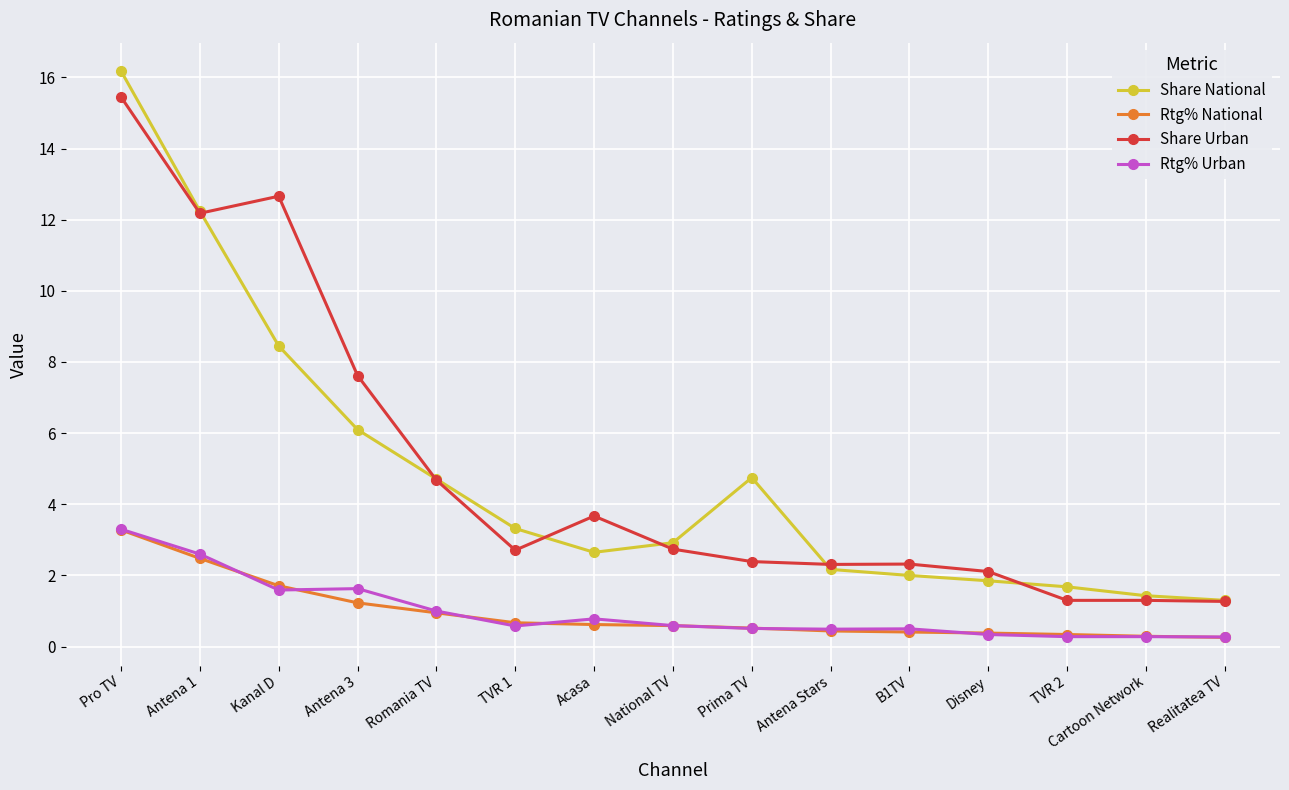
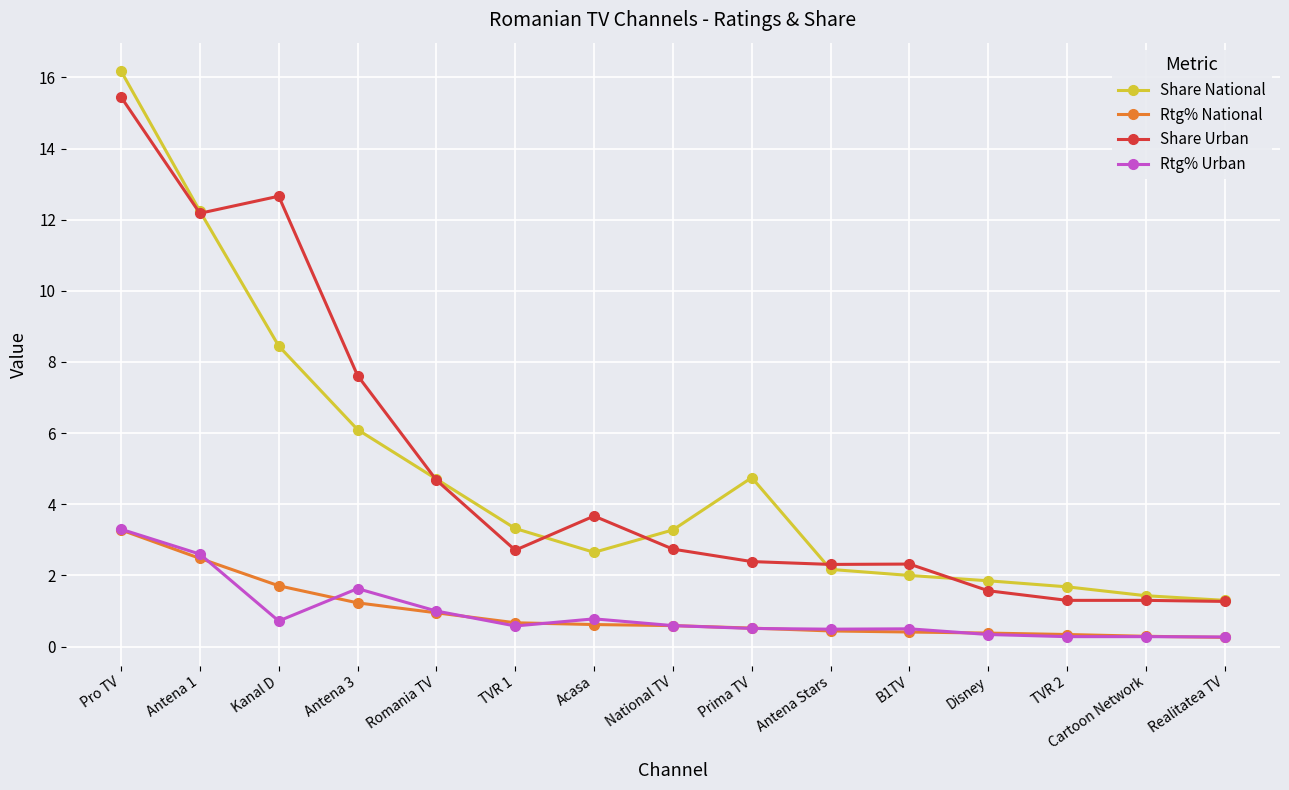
  {
    "Share National": {
      "Pro TV": 16.2,
      "Kanal D": 8.5,
      "Antena 3": 6.1,
      "TVR 1": 3.3,
      "Acasa": 2.7,
-     "National TV": 2.9,
+     "National TV": 3.3,
      "Prima TV": 4.8,
      "Antena Stars": 2.2,
      "B1TV": 2.0,
      "Disney": 1.9,
      "TVR 2": 1.7,
      "Cartoon Network": 1.4
    },
    "Rtg% National": {
      "Antena 1": 2.5,
      "Kanal D": 1.7,
      "Antena 3": 1.2,
      "TVR 1": 0.7,
      "Acasa": 0.6,
      "B1TV": 0.4
    },
    "Share Urban": {
      "Pro TV": 15.5,
      "Kanal D": 12.7,
      "Antena 3": 7.6,
      "TVR 1": 2.7,
      "Acasa": 3.7,
      "National TV": 2.7,
      "Prima TV": 2.4,
      "Antena Stars": 2.3,
      "B1TV": 2.3,
-     "Disney": 2.1,
+     "Disney": 1.6,
      "TVR 2": 1.3,
      "Cartoon Network": 1.3
    },
    "Rtg% Urban": {
      "Antena 1": 2.6,
-     "Kanal D": 1.6,
+     "Kanal D": 0.7,
      "Antena 3": 1.6,
      "TVR 1": 0.6,
      "Acasa": 0.8,
      "B1TV": 0.5
    }
  }
